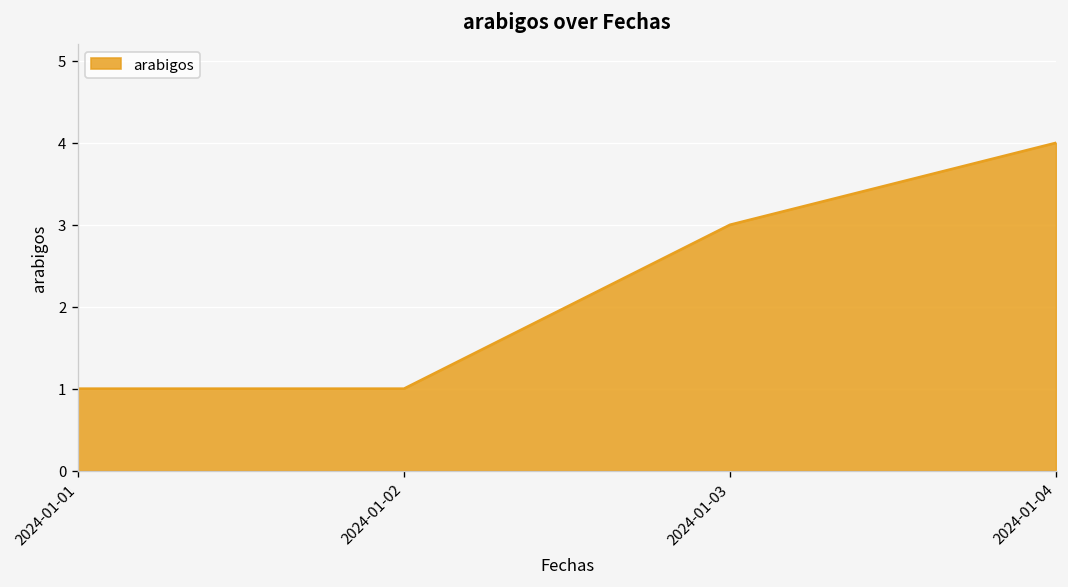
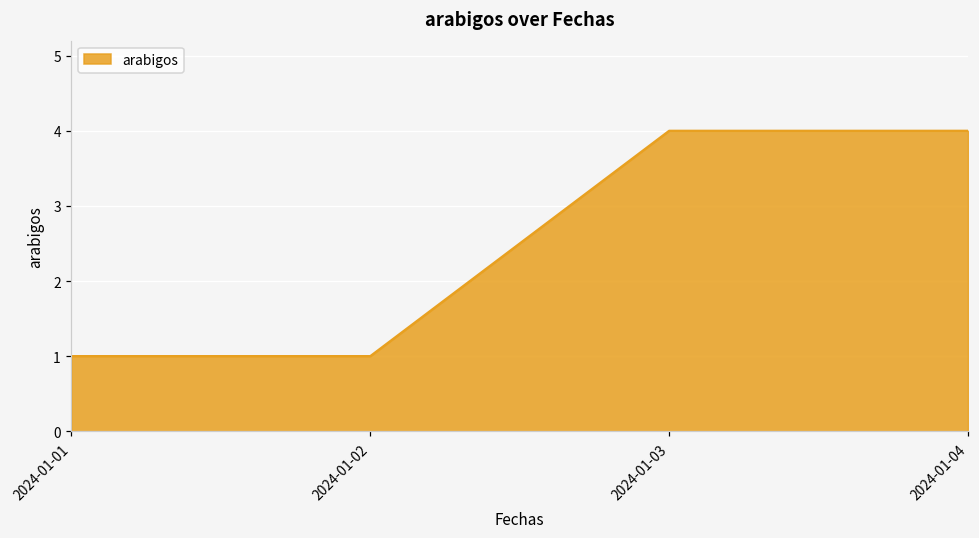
  {
    "2024-01-01": 1,
    "2024-01-02": 1,
-   "2024-01-03": 3,
+   "2024-01-03": 4,
    "2024-01-04": 4
  }
